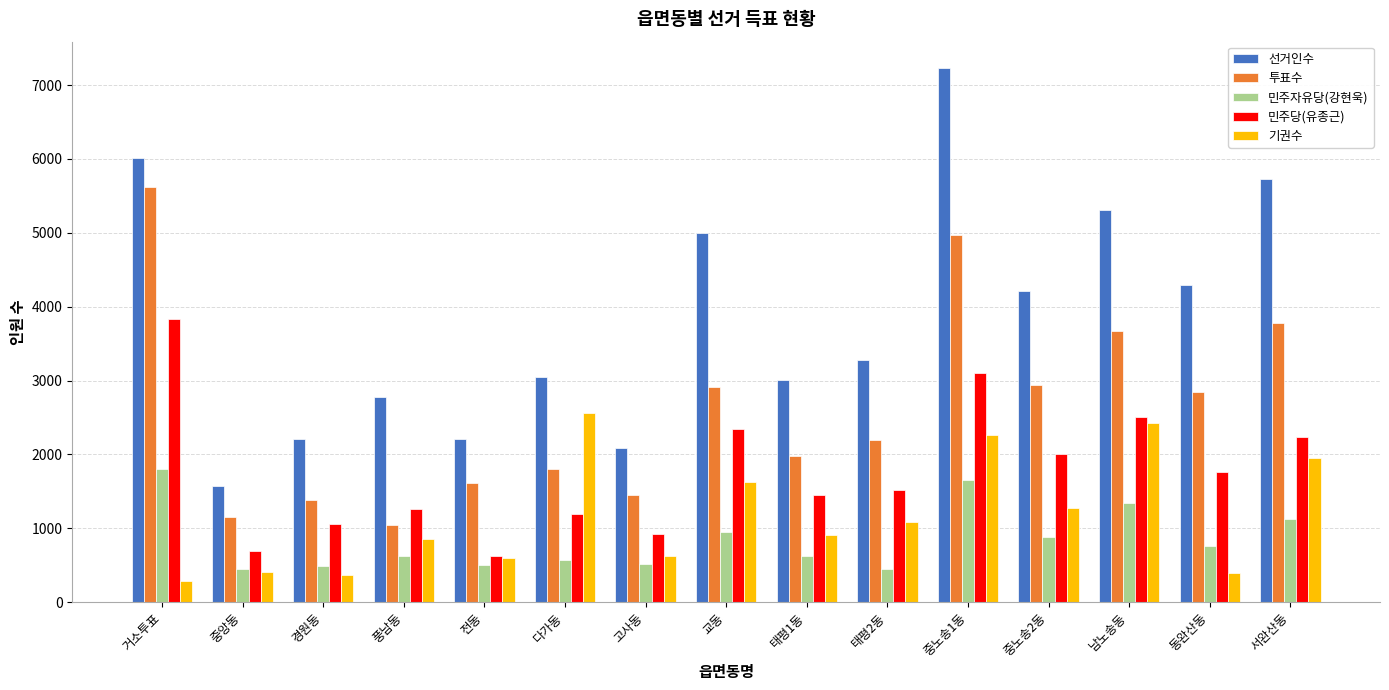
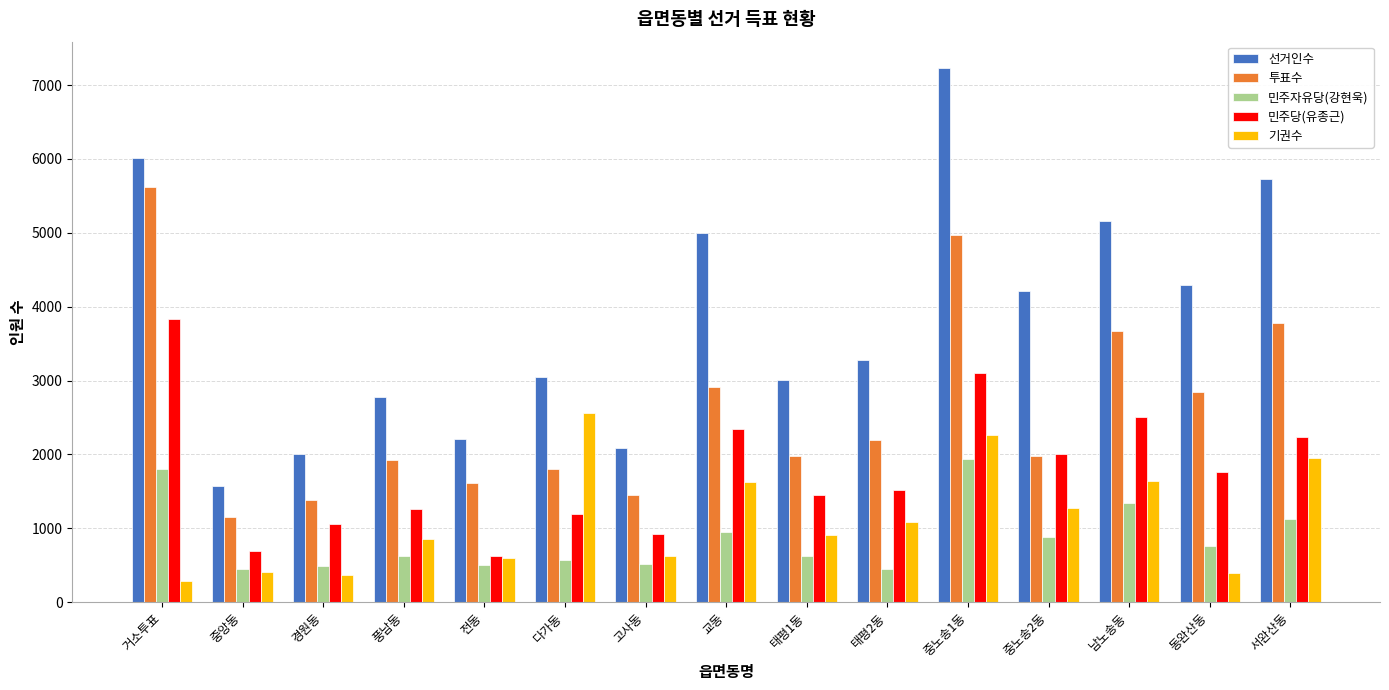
  {
    "선거인수": {
      "거소투표": 6000,
      "중앙동": 1600,
-     "경원동": 2200,
+     "경원동": 2000,
      "풍남동": 2800,
      "전동": 2200,
      "다가동": 3000,
      "고사동": 2100,
      "교동": 5000,
      "태평1동": 3000,
      "태평2동": 3300,
      "중노송1동": 7200,
      "중노송2동": 4200,
-     "남노송동": 5300,
+     "남노송동": 5200,
      "동완산동": 4300,
      "서완산동": 5700
    },
    "투표수": {
      "거소투표": 5600,
      "중앙동": 1200,
      "경원동": 1400,
-     "풍남동": 1000,
+     "풍남동": 1900,
      "전동": 1600,
      "다가동": 1800,
      "고사동": 1500,
      "교동": 2900,
      "태평1동": 2000,
      "태평2동": 2200,
      "중노송1동": 5000,
-     "중노송2동": 2900,
+     "중노송2동": 2000,
      "남노송동": 3700,
      "동완산동": 2800,
      "서완산동": 3800
    },
    "민주자유당(강현욱)": {
      "거소투표": 1800,
      "중앙동": 500,
      "경원동": 500,
      "풍남동": 600,
      "전동": 500,
      "다가동": 600,
      "고사동": 500,
      "교동": 1000,
      "태평1동": 600,
      "태평2동": 500,
-     "중노송1동": 1700,
+     "중노송1동": 1900,
      "중노송2동": 900,
      "남노송동": 1300,
      "동완산동": 800,
      "서완산동": 1100
    },
    "민주당(유종근)": {
      "거소투표": 3800,
      "중앙동": 700,
      "경원동": 1100,
      "풍남동": 1300,
      "전동": 600,
      "다가동": 1200,
      "고사동": 900,
      "교동": 2300,
      "태평1동": 1400,
      "태평2동": 1500,
      "중노송1동": 3100,
      "중노송2동": 2000,
      "남노송동": 2500,
      "동완산동": 1800,
      "서완산동": 2200
    },
    "기권수": {
      "거소투표": 300,
      "중앙동": 400,
      "경원동": 400,
      "풍남동": 900,
      "전동": 600,
      "다가동": 2600,
      "고사동": 600,
      "교동": 1600,
      "태평1동": 900,
      "태평2동": 1100,
      "중노송1동": 2300,
      "중노송2동": 1300,
-     "남노송동": 2400,
+     "남노송동": 1600,
      "동완산동": 400,
      "서완산동": 2000
    }
  }
